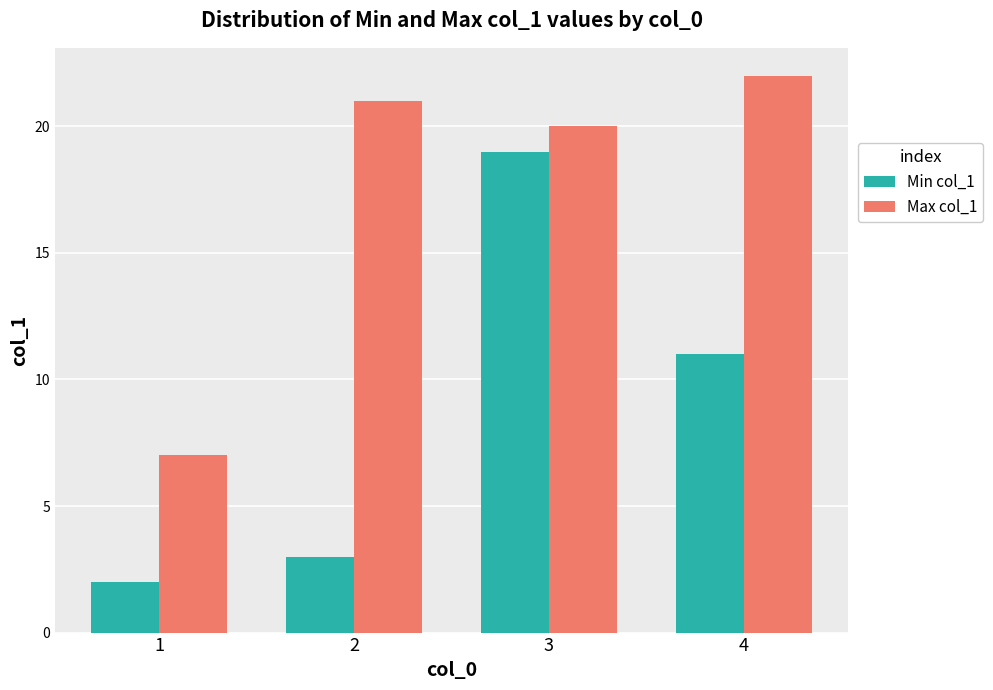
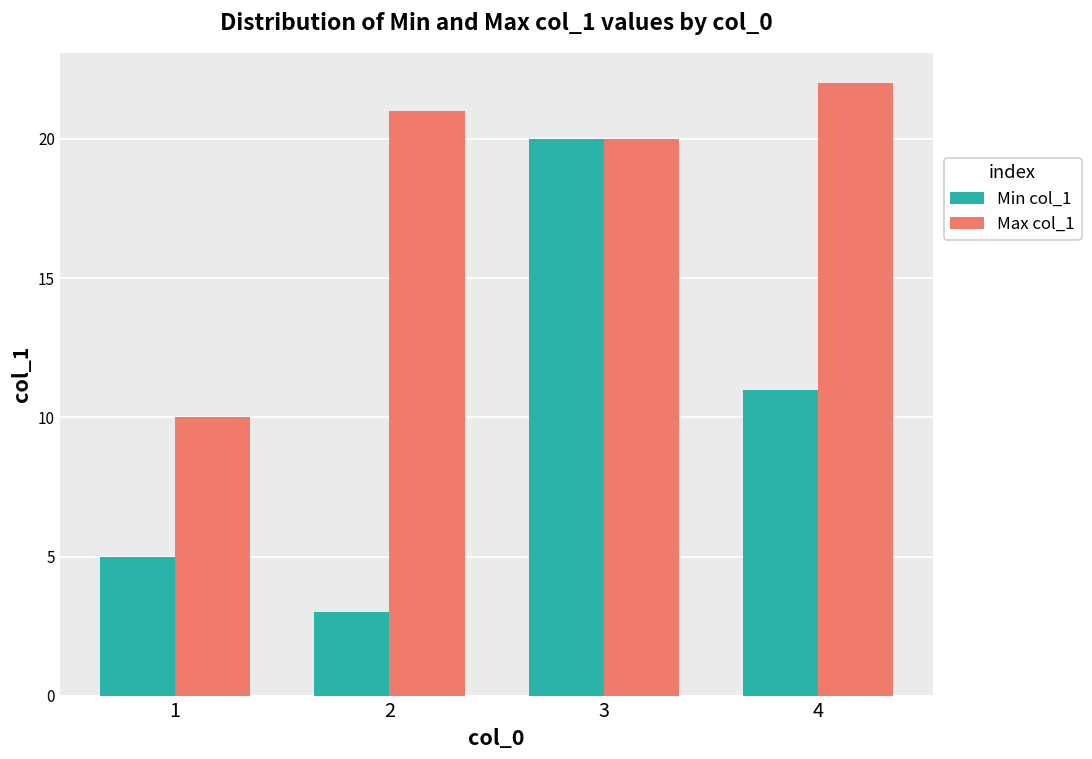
  {
    "Min col_1": {
-     "1": 2,
+     "1": 5,
      "2": 3,
-     "3": 19,
+     "3": 20,
      "4": 11
    },
    "Max col_1": {
-     "1": 7,
+     "1": 10,
      "2": 21,
      "3": 20,
      "4": 22
    }
  }
